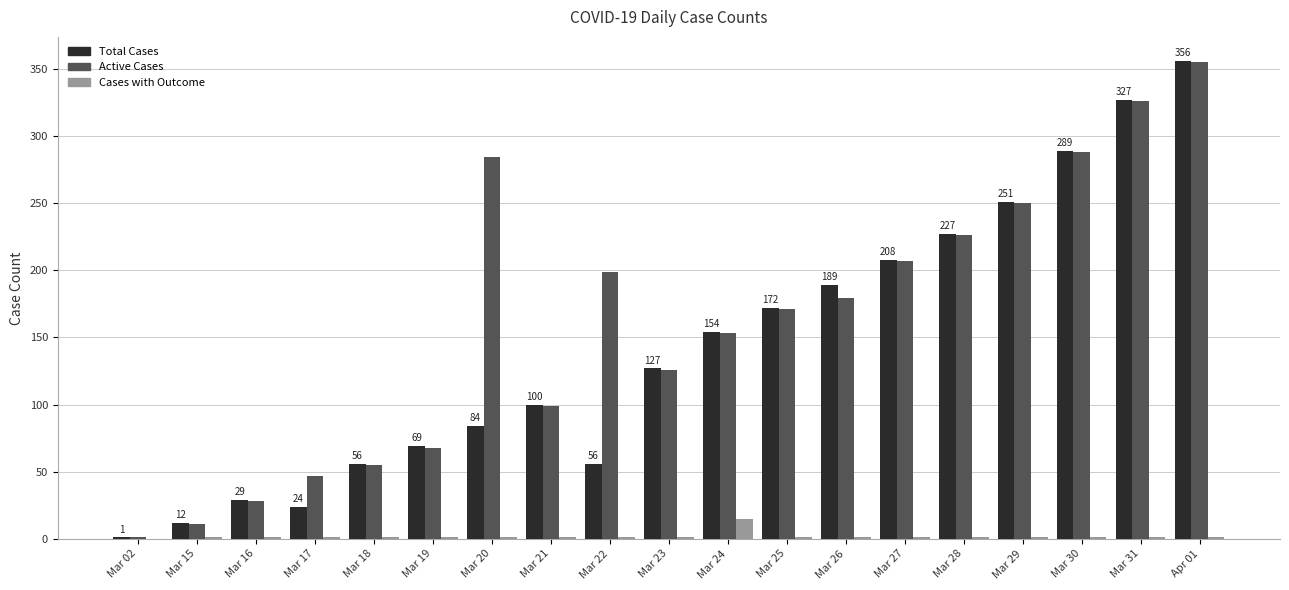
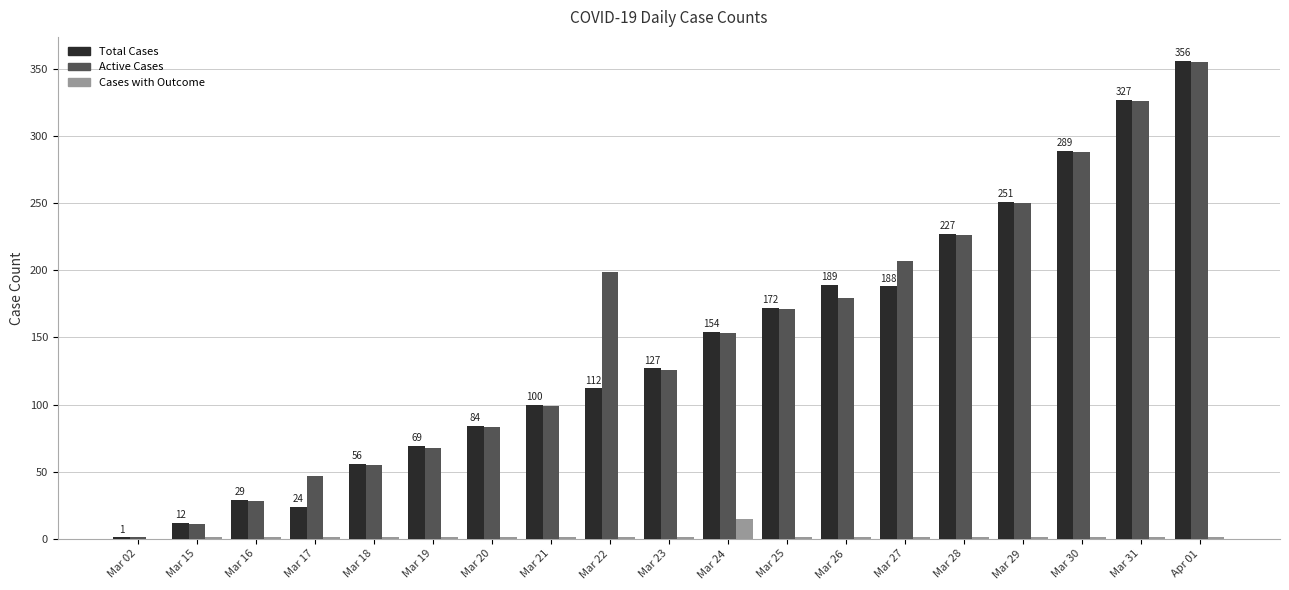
  {
    "Total Cases": {
      "Mar 02": 1,
      "Mar 15": 12,
      "Mar 16": 29,
      "Mar 17": 24,
      "Mar 18": 56,
      "Mar 19": 69,
      "Mar 20": 84,
      "Mar 21": 100,
-     "Mar 22": 56,
+     "Mar 22": 112,
      "Mar 23": 127,
      "Mar 24": 154,
      "Mar 25": 172,
      "Mar 26": 189,
-     "Mar 27": 208,
+     "Mar 27": 188,
      "Mar 28": 227,
      "Mar 29": 251,
      "Mar 30": 289,
      "Mar 31": 327,
      "Apr 01": 356
    },
    "Active Cases": {
      "Mar 15": 11,
      "Mar 16": 28,
      "Mar 17": 47,
      "Mar 18": 55,
      "Mar 19": 68,
-     "Mar 20": 284,
+     "Mar 20": 83,
      "Mar 21": 99,
      "Mar 22": 199,
      "Mar 23": 126,
      "Mar 24": 153,
      "Mar 25": 171,
      "Mar 26": 179,
      "Mar 27": 207,
      "Mar 28": 226,
      "Mar 29": 250,
      "Mar 30": 288,
      "Mar 31": 326,
      "Apr 01": 355
    },
    "Cases with Outcome": {
      "Mar 02": 0,
      "Mar 24": 15
    }
  }
